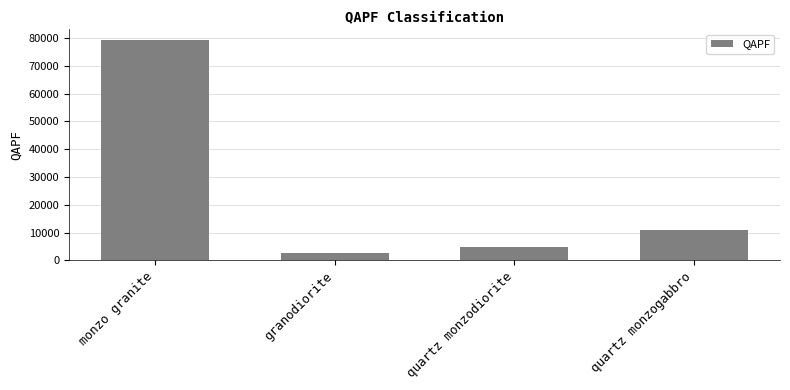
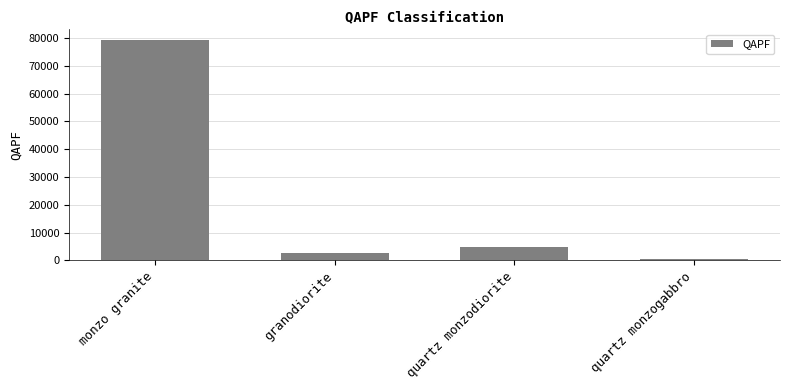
  {
    "monzo granite": 79000,
    "granodiorite": 3000,
    "quartz monzodiorite": 5000,
-   "quartz monzogabbro": 11000
+   "quartz monzogabbro": 1000
  }
